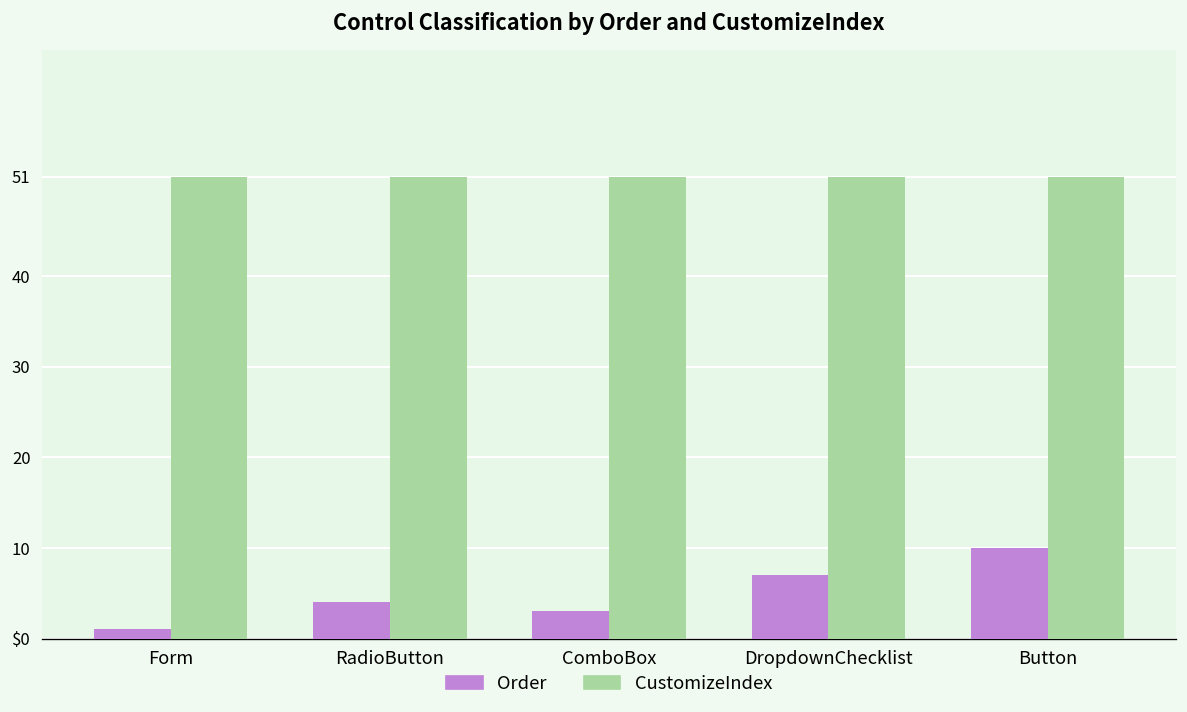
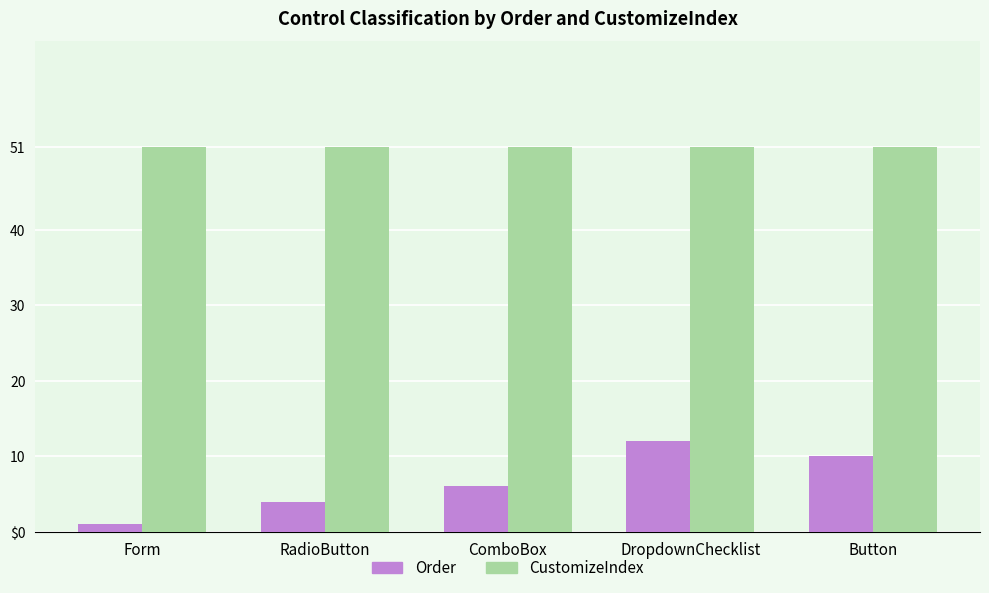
  {
    "Order": {
      "Form": 1,
      "RadioButton": 4,
-     "ComboBox": 3,
-     "DropdownChecklist": 7,
+     "ComboBox": 6,
+     "DropdownChecklist": 12,
      "Button": 10
    },
    "CustomizeIndex": {
      "Form": 51,
      "RadioButton": 51,
      "ComboBox": 51,
      "DropdownChecklist": 51,
      "Button": 51
    }
  }
